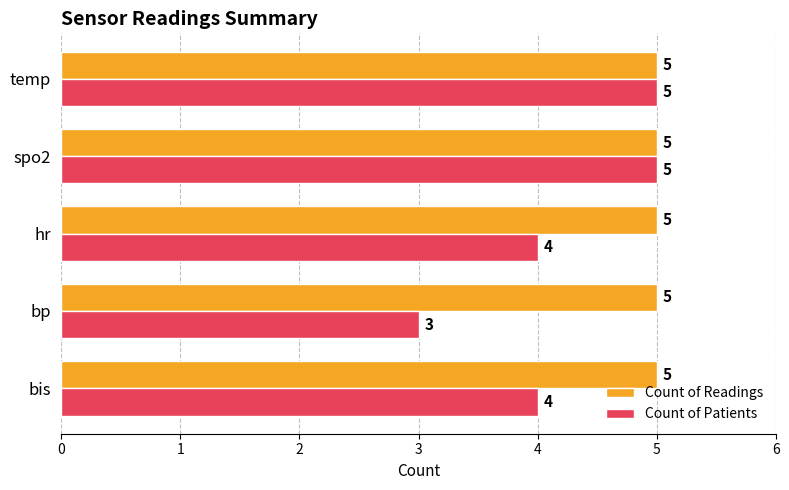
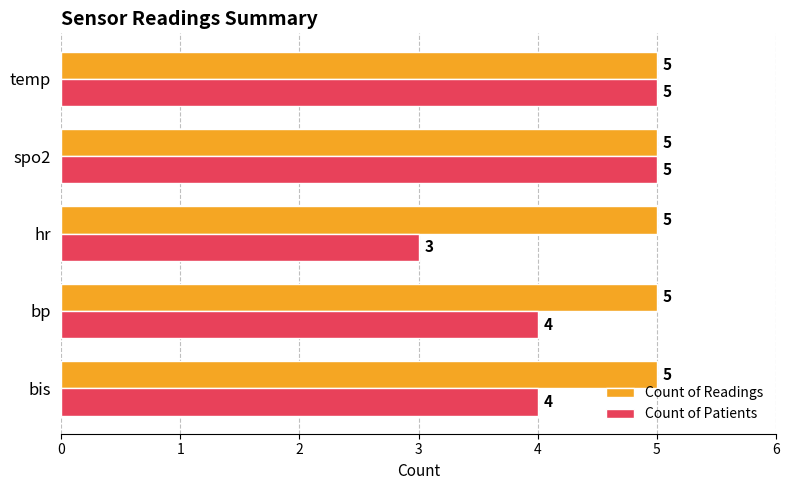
  {
    "Count of Readings": {
      "temp": 5,
      "spo2": 5,
      "hr": 5,
      "bp": 5,
      "bis": 5
    },
    "Count of Patients": {
      "temp": 5,
      "spo2": 5,
-     "hr": 4,
-     "bp": 3,
+     "hr": 3,
+     "bp": 4,
      "bis": 4
    }
  }
